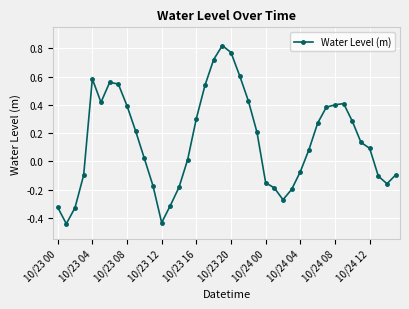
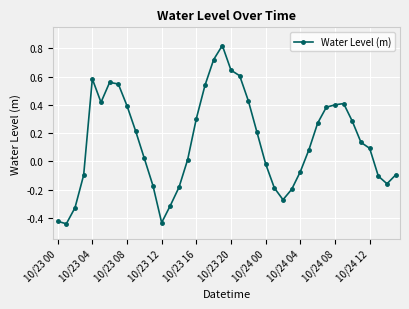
  {
-   "10/23 00": -0.33,
+   "10/23 00": -0.43,
    "10/23 04": 0.58,
    "10/23 08": 0.39,
    "10/23 12": -0.44,
    "10/23 16": 0.30,
-   "10/23 20": 0.77,
-   "10/24 00": -0.15,
+   "10/23 20": 0.65,
+   "10/24 00": -0.02,
    "10/24 04": -0.07,
    "10/24 08": 0.40,
    "10/24 12": 0.09
  }
